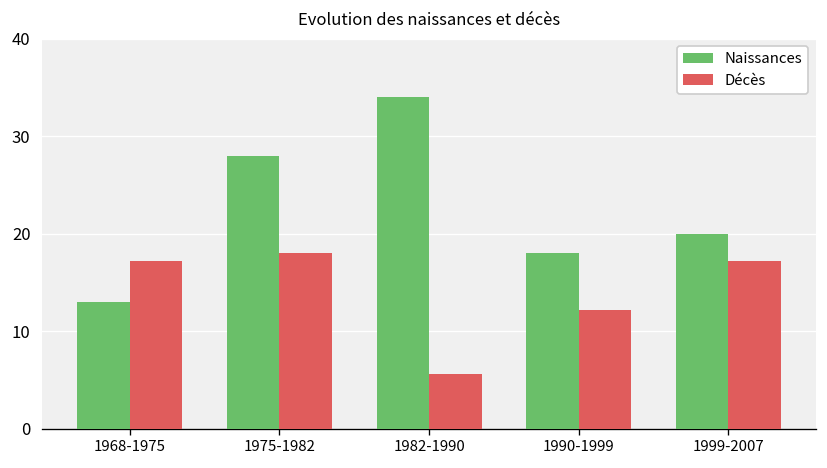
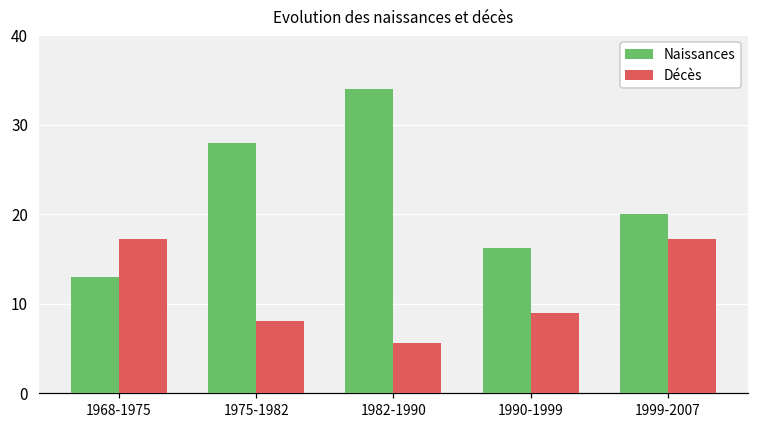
  {
    "Naissances": {
      "1968-1975": 13,
      "1975-1982": 28,
      "1982-1990": 34,
-     "1990-1999": 18,
+     "1990-1999": 16,
      "1999-2007": 20
    },
    "Décès": {
      "1968-1975": 17,
-     "1975-1982": 18,
+     "1975-1982": 8,
      "1982-1990": 6,
-     "1990-1999": 12,
+     "1990-1999": 9,
      "1999-2007": 17
    }
  }
